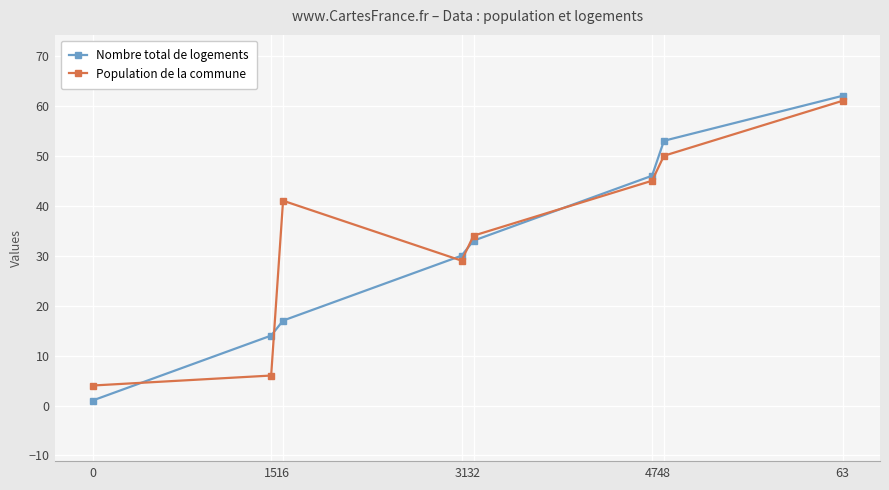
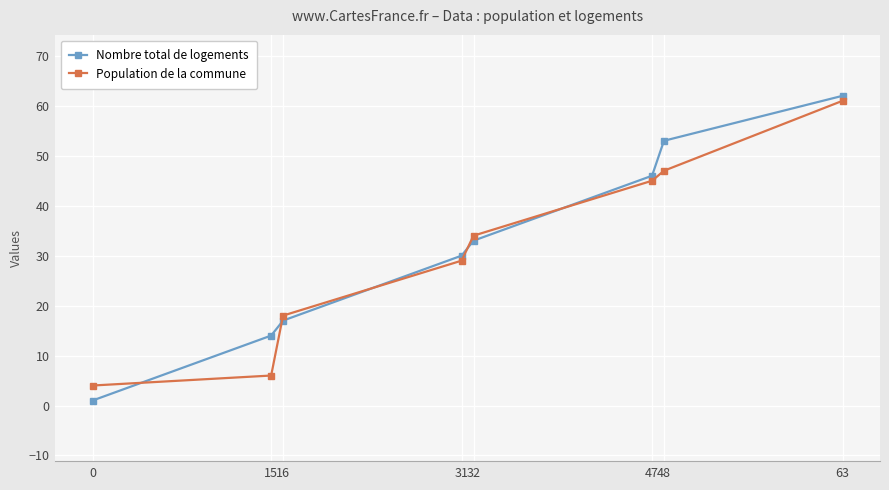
  {
    "Nombre total de logements": {
      "0": 1,
      "15": 14,
      "16": 17,
      "47": 46,
      "48": 53,
      "63": 62
    },
    "Population de la commune": {
      "0": 4,
      "15": 6,
-     "16": 41,
+     "16": 18,
      "47": 45,
-     "48": 50,
+     "48": 47,
      "63": 61
    }
  }
